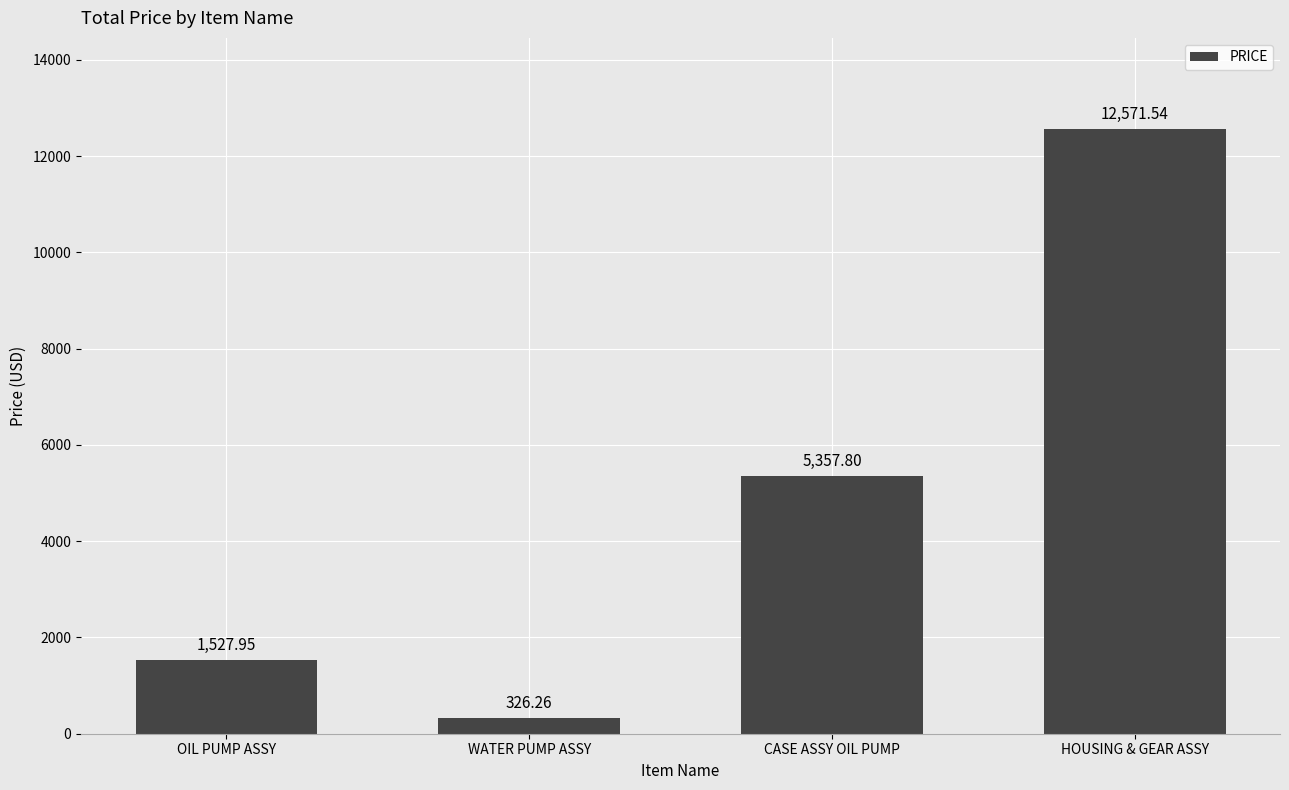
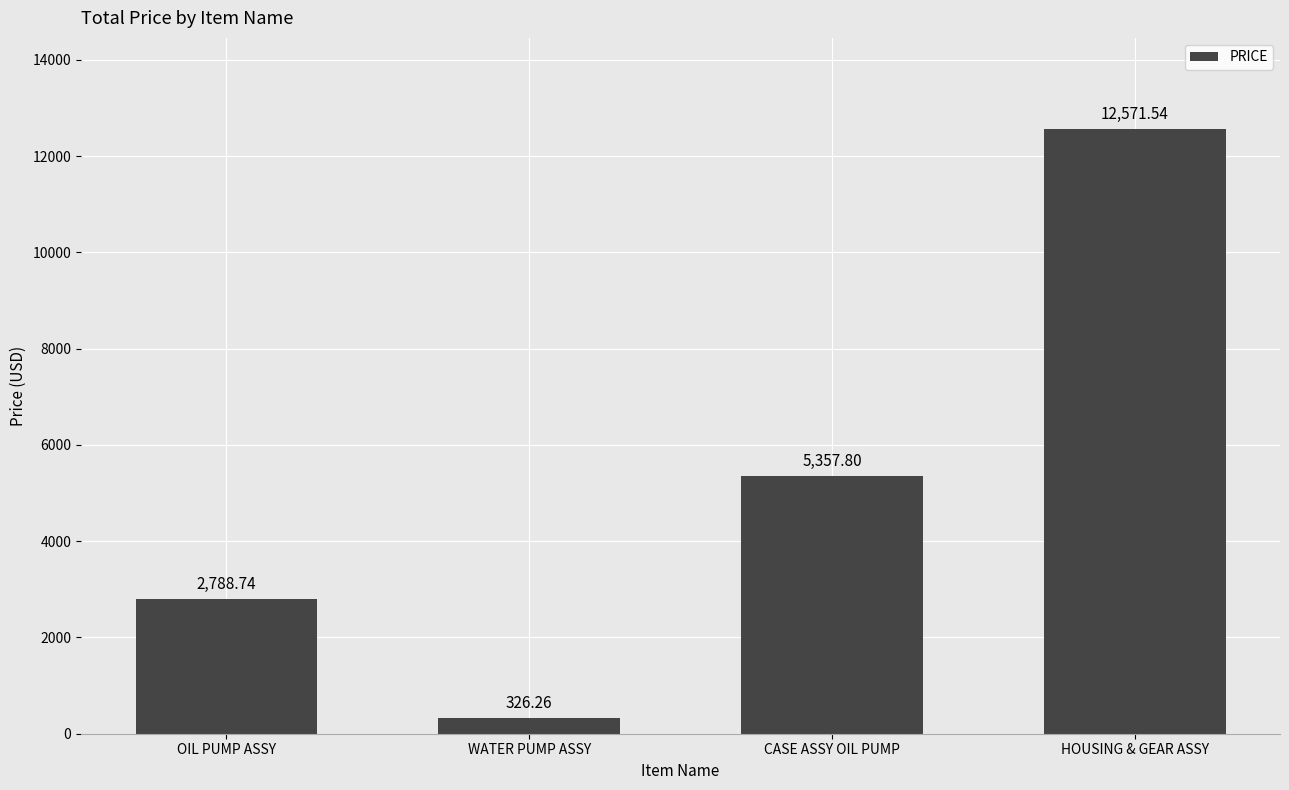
  {
-   "OIL PUMP ASSY": "1,527.95",
+   "OIL PUMP ASSY": "2,788.74",
    "WATER PUMP ASSY": "326.26",
    "CASE ASSY OIL PUMP": "5,357.80",
    "HOUSING & GEAR ASSY": "12,571.54"
  }
